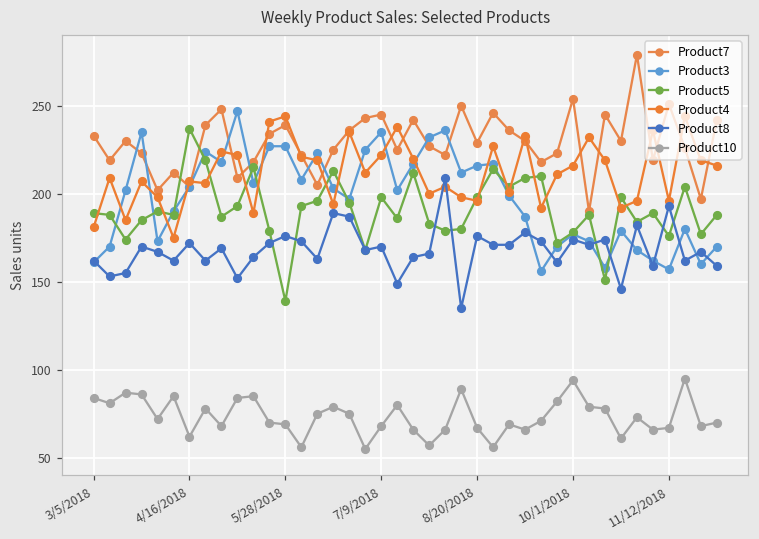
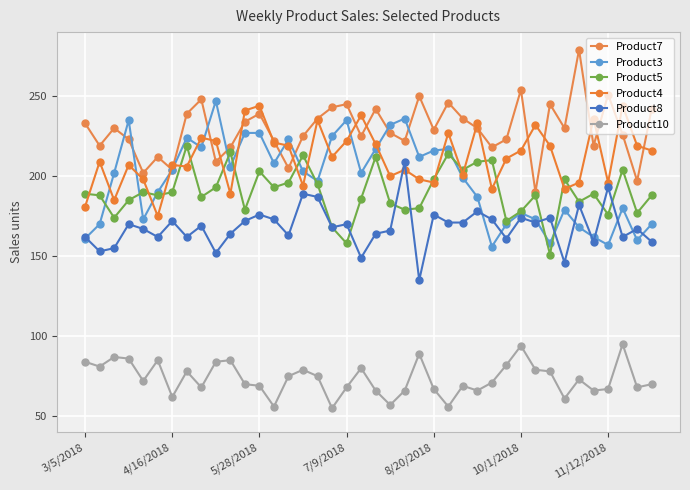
  {
    "Product5": {
      "3/5/2018": 189,
-     "4/16/2018": 237,
-     "5/28/2018": 139,
-     "7/9/2018": 198,
+     "4/16/2018": 190,
+     "5/28/2018": 203,
+     "7/9/2018": 158,
      "8/20/2018": 198,
      "11/12/2018": 176
    },
    "Product10": {
      "3/5/2018": 84,
      "4/16/2018": 62,
      "5/28/2018": 69,
      "7/9/2018": 68,
      "8/20/2018": 67,
      "10/1/2018": 94,
      "11/12/2018": 67
    }
  }
